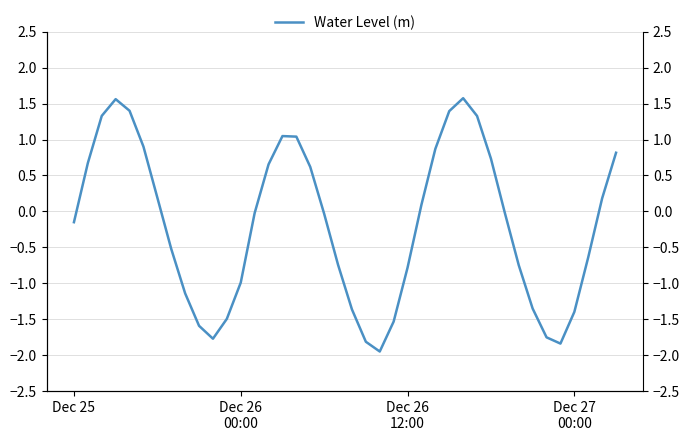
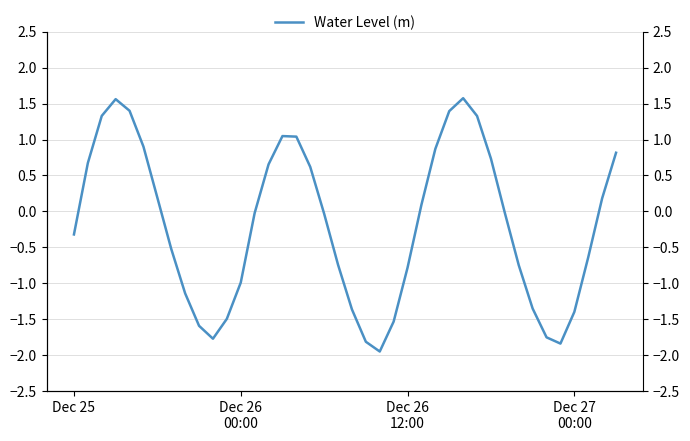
  {
-   "Dec 25": -0.1,
+   "Dec 25": -0.3,
    "Dec 26 00:00": -1.0,
    "Dec 26 12:00": -0.8,
    "Dec 27 00:00": -1.4
  }
